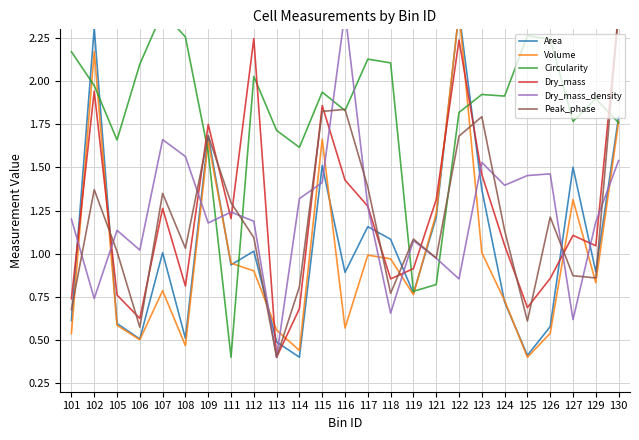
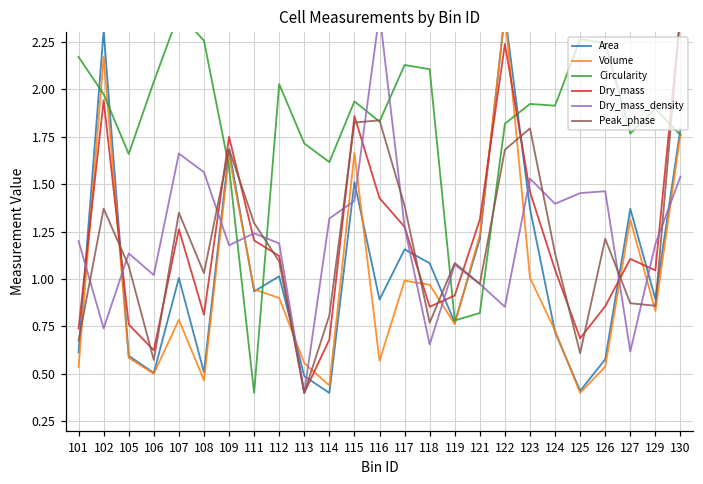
  {
    "Area": {
      "101": 0.61,
      "102": 2.31,
      "107": 1.01,
      "108": 0.51,
      "112": 1.01,
      "113": 0.49,
      "114": 0.40,
      "115": 1.51,
      "116": 0.89,
      "117": 1.16,
      "118": 1.08,
      "121": 1.21,
      "123": 1.37,
      "126": 0.58,
-     "127": 1.50,
+     "127": 1.37,
      "129": 0.90
    },
    "Volume": {
      "101": 0.54,
      "102": 2.17,
      "107": 0.79,
      "108": 0.47,
      "109": 1.65,
      "112": 0.90,
      "113": 0.56,
      "114": 0.44,
      "115": 1.66,
      "116": 0.57,
      "117": 0.99,
      "118": 0.97,
      "121": 1.23,
      "123": 1.01,
      "126": 0.54,
      "127": 1.31,
      "129": 0.83
    },
    "Circularity": {
      "101": 2.17,
      "102": 1.97,
      "105": 1.66,
-     "106": 2.10,
+     "106": 2.04,
      "108": 2.26,
      "109": 1.59,
      "111": 0.40,
      "112": 2.03,
      "113": 1.71,
      "114": 1.62,
      "115": 1.94,
      "117": 2.13,
      "118": 2.11,
      "121": 0.82,
      "122": 1.82,
      "123": 1.92,
      "124": 1.91,
      "127": 1.77
    },
    "Dry_mass": {
      "101": 0.74,
      "102": 1.94,
      "105": 0.76,
      "106": 0.62,
      "107": 1.26,
      "108": 0.81,
      "109": 1.75,
      "111": 1.20,
-     "112": 2.25,
+     "112": 1.12,
      "114": 0.68,
      "115": 1.86,
      "116": 1.43,
      "118": 0.85,
      "119": 0.91,
      "121": 1.31,
      "122": 2.24,
      "123": 1.46,
      "124": 1.05,
      "125": 0.69,
      "126": 0.86,
      "127": 1.11,
      "129": 1.05
    },
    "Dry_mass_density": {
      "101": 1.20,
      "102": 0.74,
      "105": 1.14,
      "106": 1.02,
      "107": 1.66,
      "108": 1.56,
      "109": 1.18,
      "111": 1.24,
      "112": 1.19,
      "114": 1.32,
      "115": 1.41,
      "118": 0.66,
      "122": 0.85,
      "123": 1.53,
      "124": 1.40,
      "125": 1.45,
      "126": 1.46,
      "127": 0.62,
      "129": 1.18,
      "130": 1.54
    },
    "Peak_phase": {
      "101": 0.68,
      "102": 1.37,
-     "105": 1.01,
+     "105": 1.07,
      "106": 0.57,
      "107": 1.35,
      "108": 1.03,
      "111": 1.30,
      "112": 1.09,
      "114": 0.81,
      "115": 1.82,
      "117": 1.39,
      "118": 0.77,
      "122": 1.68,
      "123": 1.79,
      "124": 1.14,
      "125": 0.61,
      "126": 1.21,
      "127": 0.87,
      "129": 0.86
    }
  }
